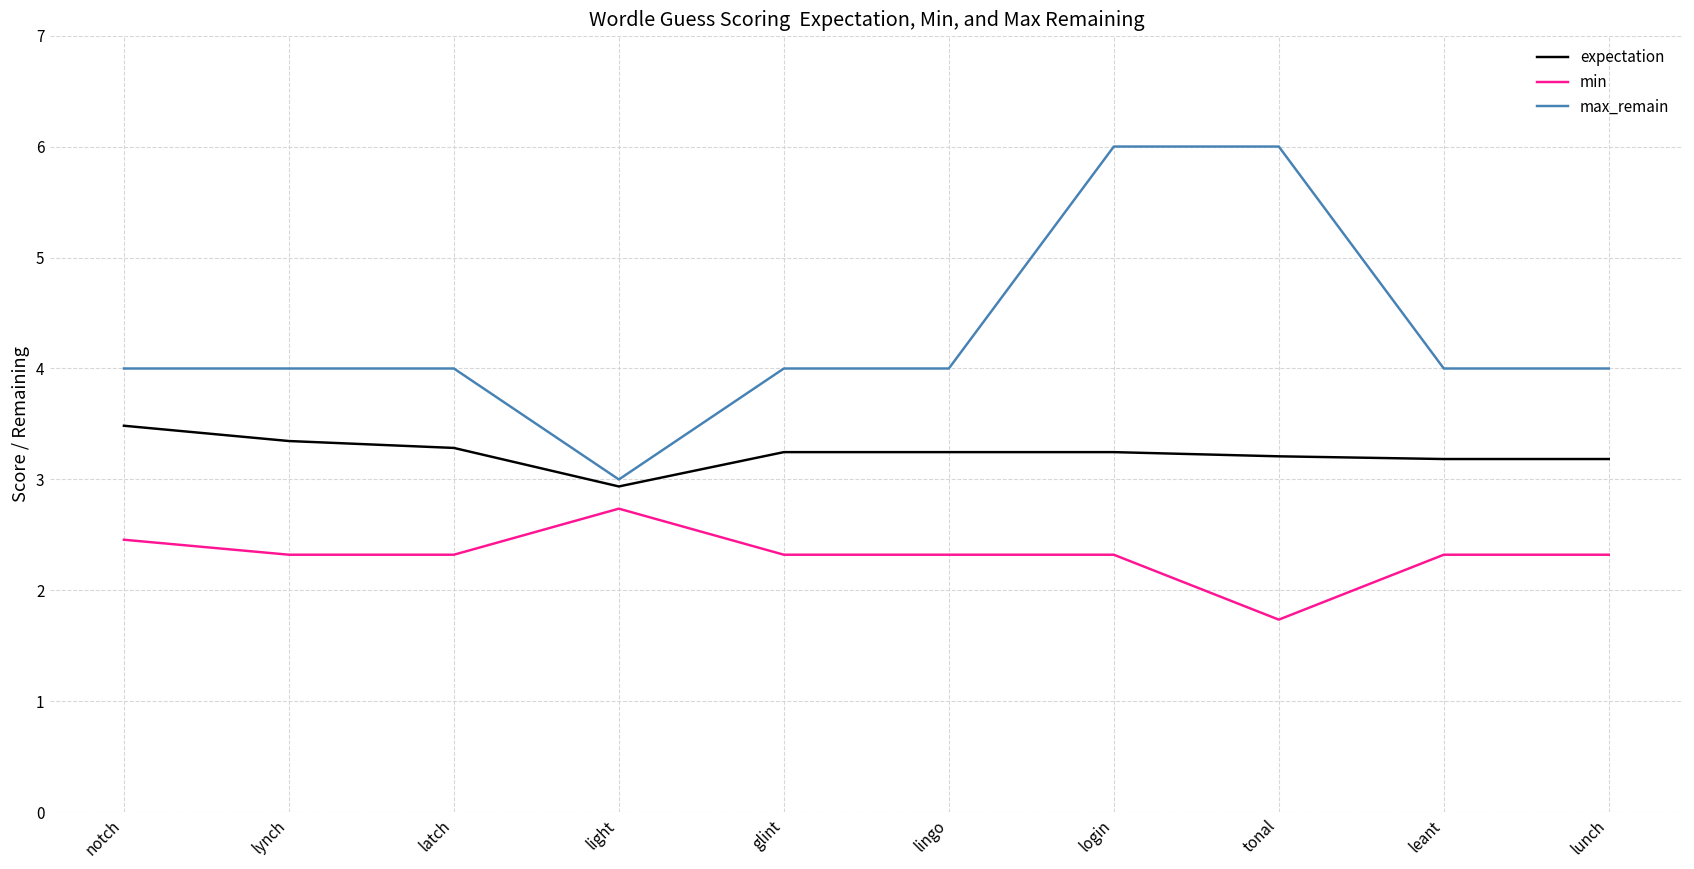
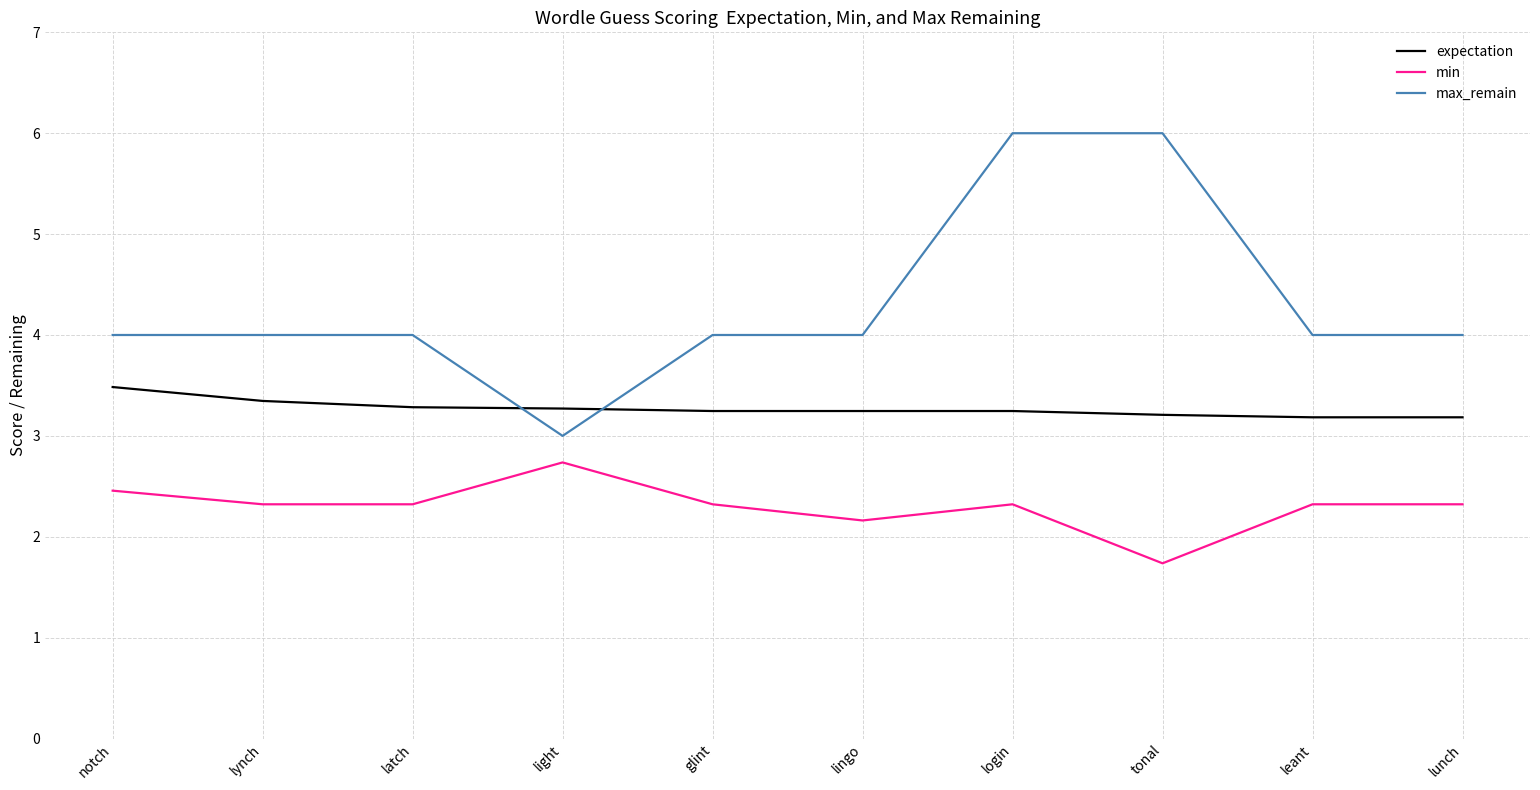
  {
    "expectation": {
      "notch": 3.48,
      "lynch": 3.35,
      "latch": 3.28,
-     "light": 2.94,
+     "light": 3.27,
      "glint": 3.25,
      "lingo": 3.25,
      "login": 3.25,
      "tonal": 3.21,
      "leant": 3.18,
      "lunch": 3.18
    },
    "min": {
      "notch": 2.46,
      "lynch": 2.32,
      "latch": 2.32,
      "light": 2.74,
      "glint": 2.32,
-     "lingo": 2.32,
+     "lingo": 2.16,
      "login": 2.32,
      "tonal": 1.74,
      "leant": 2.32,
      "lunch": 2.32
    },
    "max_remain": {
      "notch": 4.00,
      "lynch": 4.00,
      "latch": 4.00,
      "light": 3.00,
      "glint": 4.00,
      "lingo": 4.00,
      "login": 6.00,
      "tonal": 6.00,
      "leant": 4.00,
      "lunch": 4.00
    }
  }
